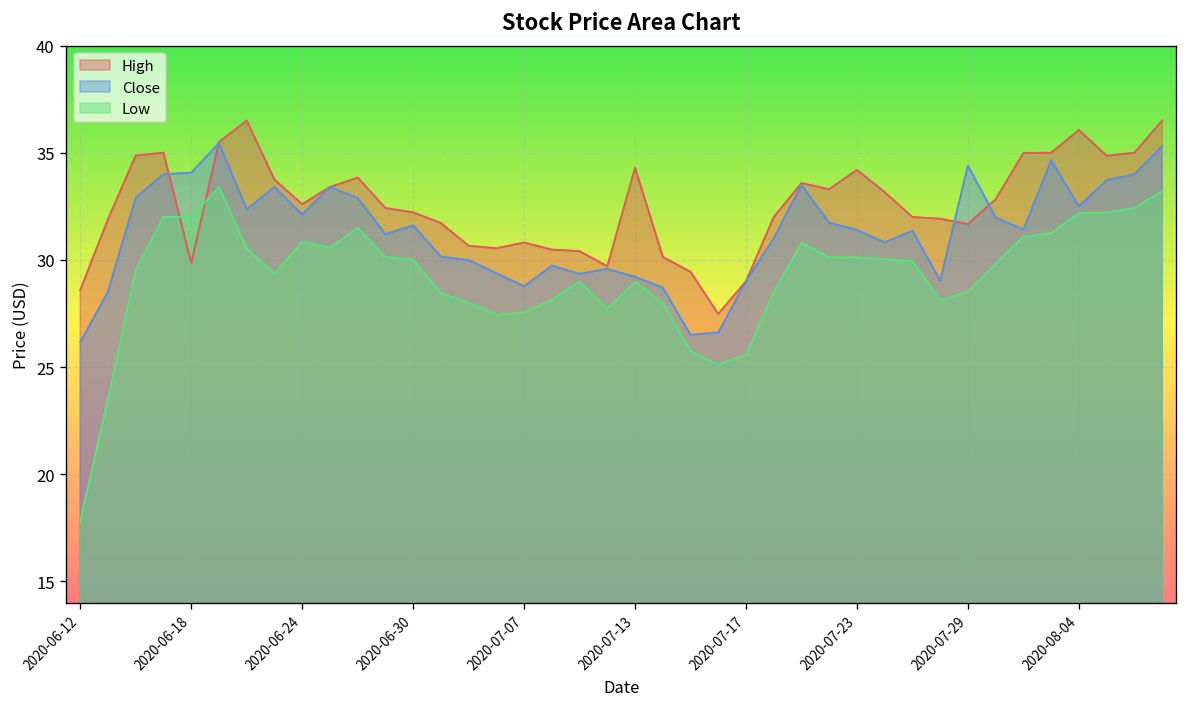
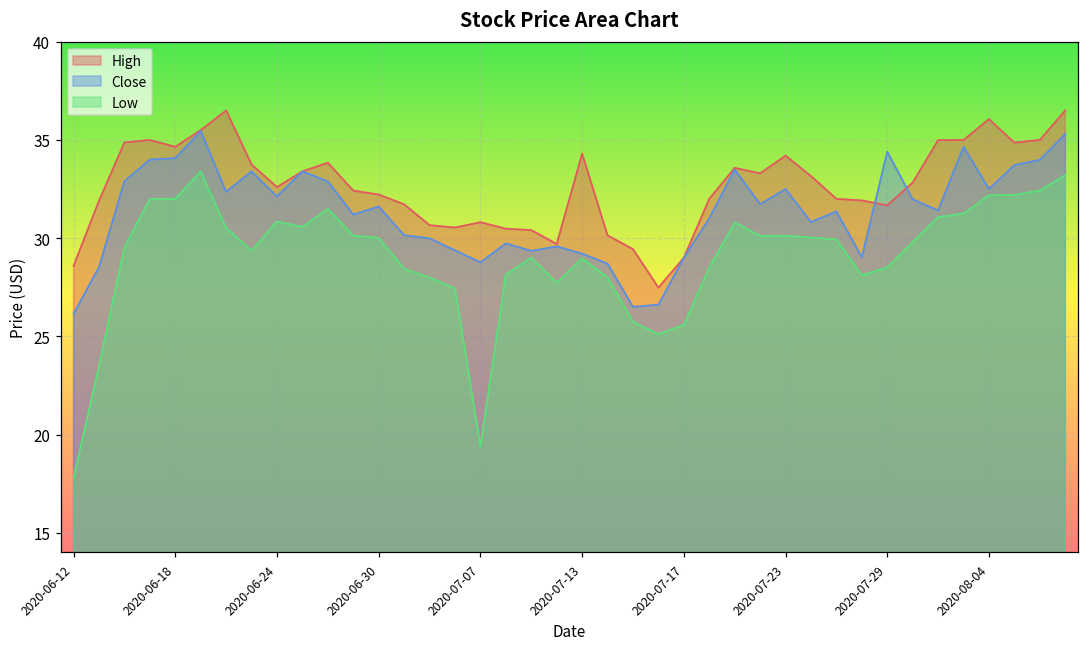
  {
    "High": {
      "2020-06-12": 28.6,
-     "2020-06-18": 29.9,
+     "2020-06-18": 34.7,
      "2020-06-24": 32.6,
      "2020-06-30": 32.2,
      "2020-07-07": 30.8,
      "2020-07-13": 34.3,
      "2020-07-23": 34.2,
      "2020-07-29": 31.7,
      "2020-08-04": 36.1
    },
    "Close": {
      "2020-06-12": 26.2,
      "2020-06-18": 34.1,
      "2020-06-24": 32.1,
      "2020-06-30": 31.6,
      "2020-07-07": 28.8,
      "2020-07-13": 29.2,
-     "2020-07-23": 31.4,
+     "2020-07-23": 32.5,
      "2020-07-29": 34.4,
      "2020-08-04": 32.5
    },
    "Low": {
      "2020-06-12": 17.8,
      "2020-06-18": 32.0,
      "2020-06-24": 30.9,
      "2020-06-30": 30.0,
-     "2020-07-07": 27.6,
+     "2020-07-07": 19.4,
      "2020-07-13": 29.0,
      "2020-07-17": 25.6,
      "2020-07-23": 30.1,
      "2020-07-29": 28.5,
      "2020-08-04": 32.2
    }
  }
